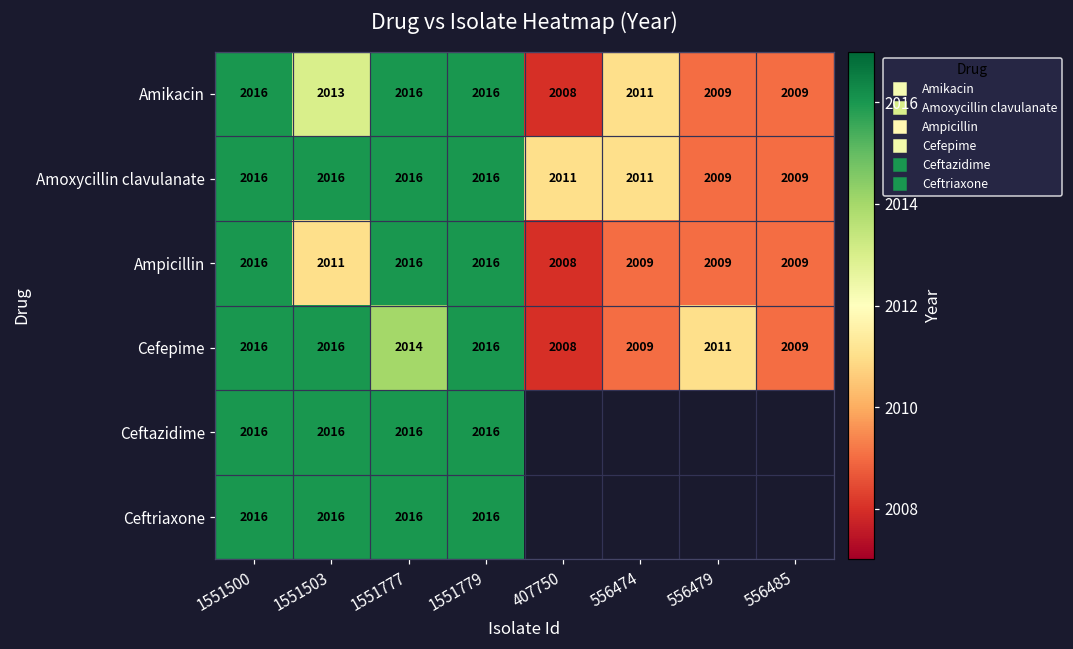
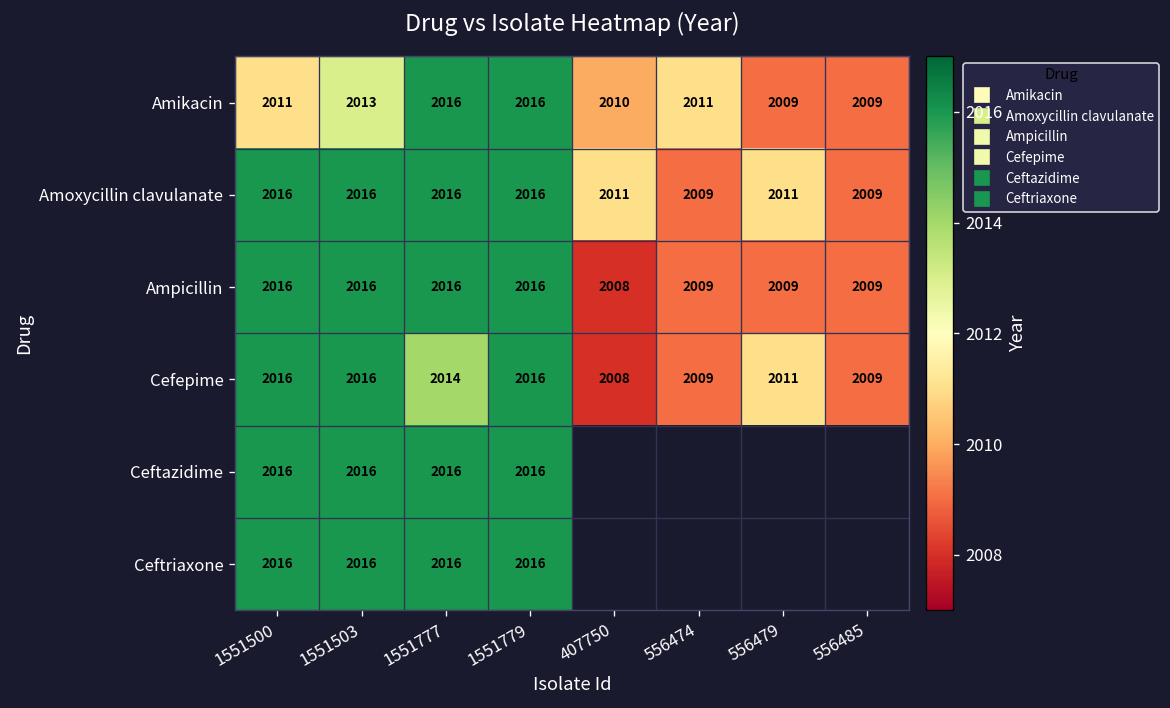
  {
    "Amikacin": {
-     "1551500": 2016,
+     "1551500": 2011,
      "1551503": 2013,
      "1551777": 2016,
      "1551779": 2016,
-     "407750": 2008,
+     "407750": 2010,
      "556474": 2011,
      "556479": 2009,
      "556485": 2009
    },
    "Amoxycillin clavulanate": {
      "1551500": 2016,
      "1551503": 2016,
      "1551777": 2016,
      "1551779": 2016,
      "407750": 2011,
-     "556474": 2011,
-     "556479": 2009,
+     "556474": 2009,
+     "556479": 2011,
      "556485": 2009
    },
    "Ampicillin": {
      "1551500": 2016,
-     "1551503": 2011,
+     "1551503": 2016,
      "1551777": 2016,
      "1551779": 2016,
      "407750": 2008,
      "556474": 2009,
      "556479": 2009,
      "556485": 2009
    },
    "Cefepime": {
      "1551500": 2016,
      "1551503": 2016,
      "1551777": 2014,
      "1551779": 2016,
      "407750": 2008,
      "556474": 2009,
      "556479": 2011,
      "556485": 2009
    },
    "Ceftazidime": {
      "1551500": 2016,
      "1551503": 2016,
      "1551777": 2016,
      "1551779": 2016
    },
    "Ceftriaxone": {
      "1551500": 2016,
      "1551503": 2016,
      "1551777": 2016,
      "1551779": 2016
    }
  }
